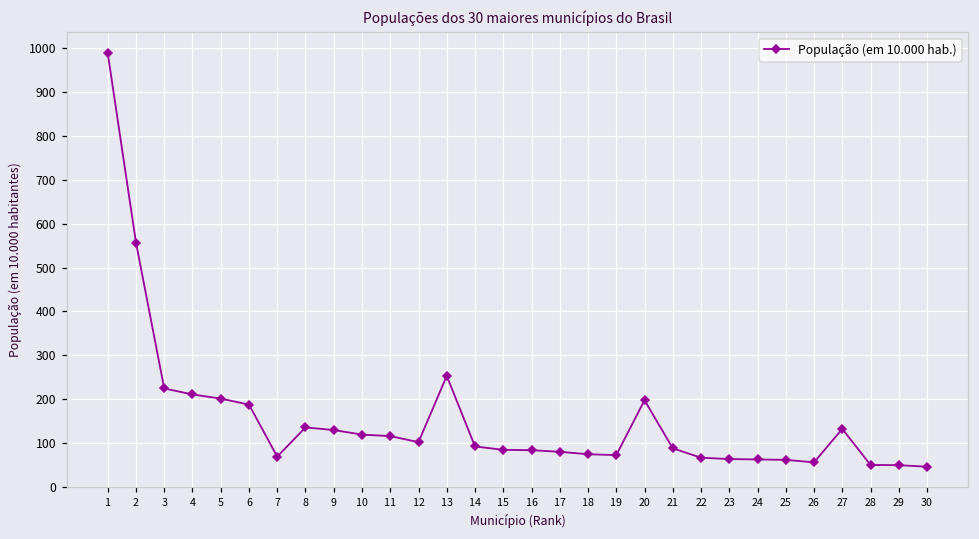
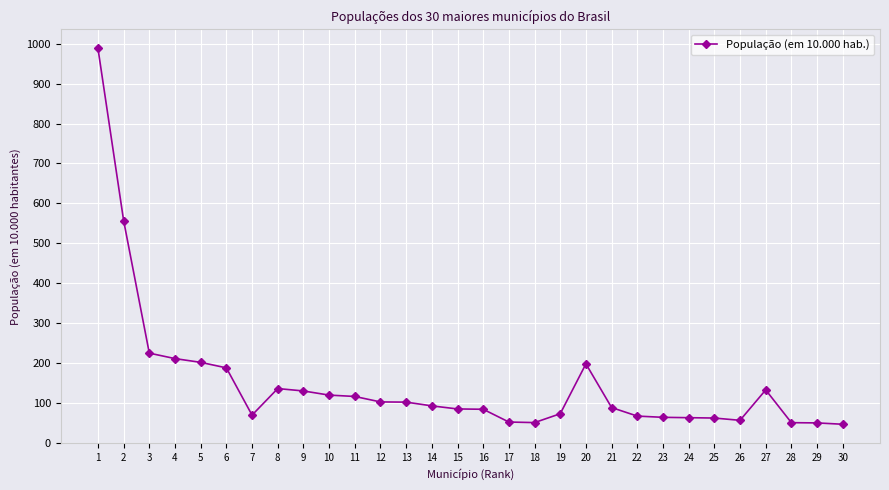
  {
    "1": 990,
    "2": 560,
    "3": 220,
    "4": 210,
    "5": 200,
    "6": 190,
    "7": 70,
    "8": 140,
    "9": 130,
    "10": 120,
    "11": 120,
    "12": 100,
-   "13": 250,
+   "13": 100,
    "14": 90,
    "15": 80,
    "16": 80,
-   "17": 80,
-   "18": 70,
+   "17": 50,
+   "18": 50,
    "19": 70,
    "20": 200,
    "21": 90,
    "22": 70,
    "23": 60,
    "24": 60,
    "25": 60,
    "26": 60,
    "27": 130,
    "28": 50,
    "29": 50,
    "30": 50
  }
